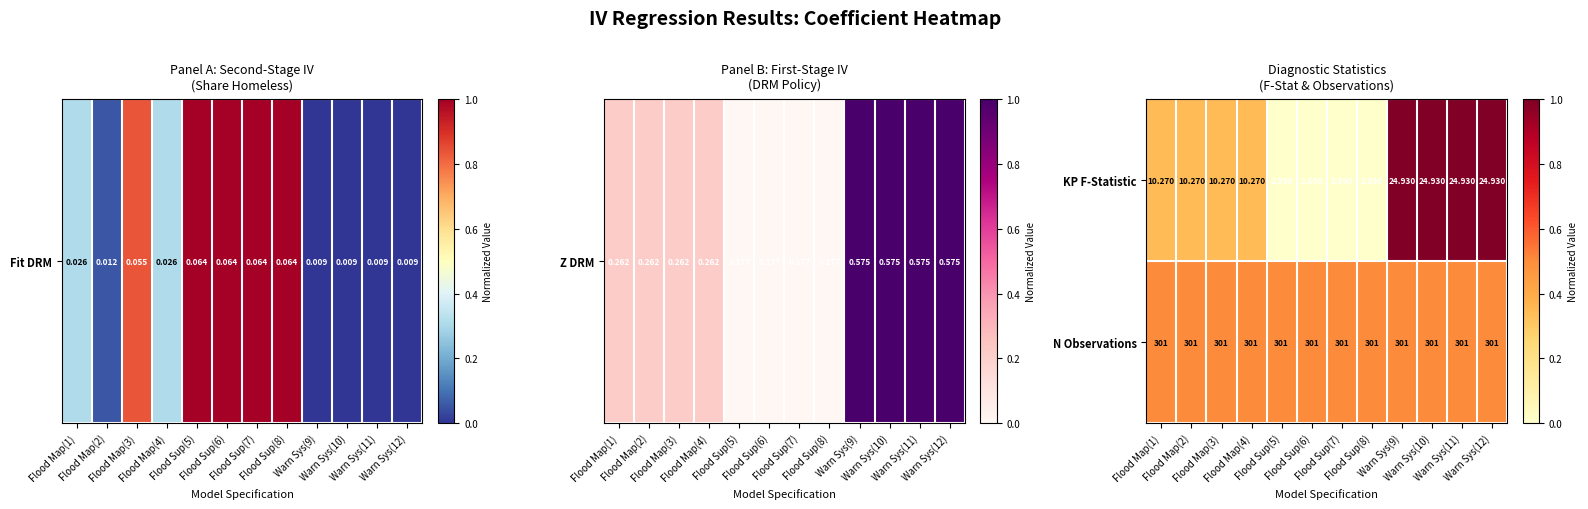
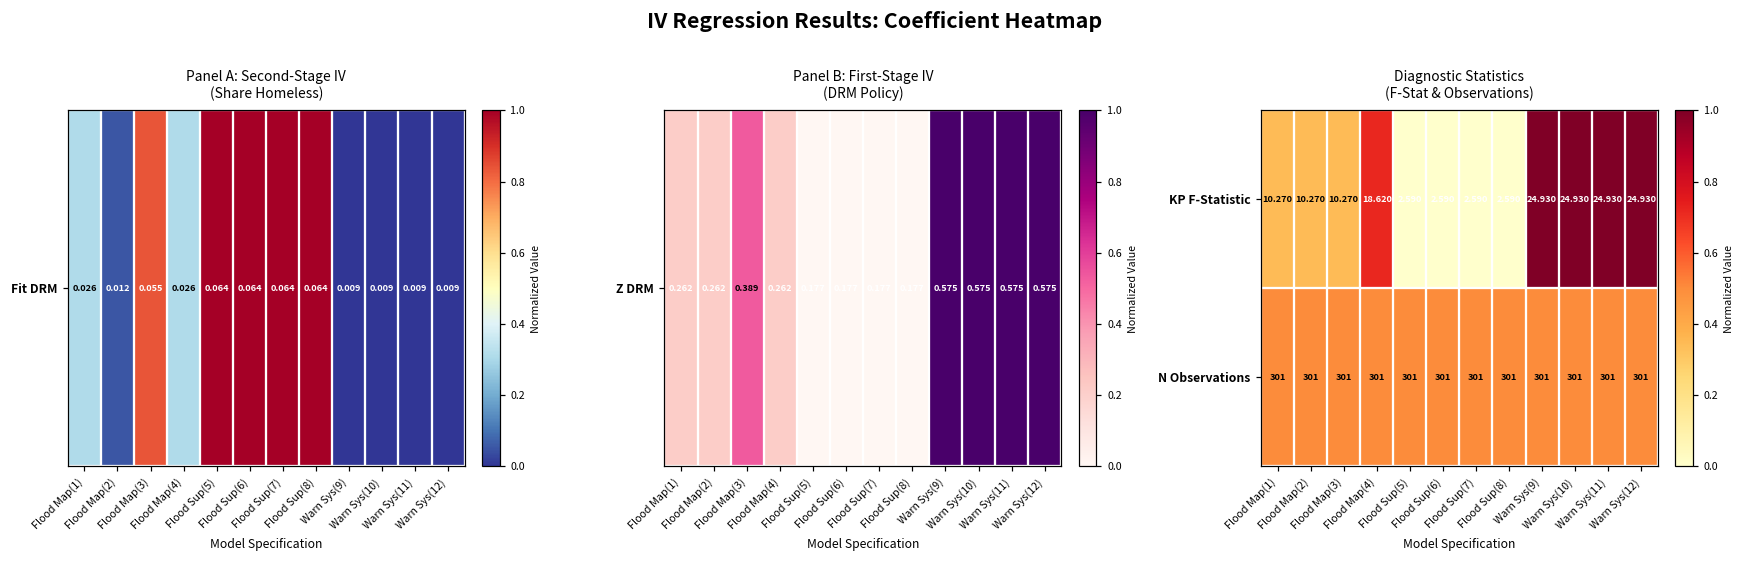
  {
    "Panel A: Second-Stage IV (Share Homeless)": {
      "Fit DRM": {
        "Flood Map(1)": 0.026,
        "Flood Map(2)": 0.012,
        "Flood Map(3)": 0.055,
        "Flood Map(4)": 0.026,
        "Flood Sup(5)": 0.064,
        "Flood Sup(6)": 0.064,
        "Flood Sup(7)": 0.064,
        "Flood Sup(8)": 0.064,
        "Warn Sys(9)": 0.009,
        "Warn Sys(10)": 0.009,
        "Warn Sys(11)": 0.009,
        "Warn Sys(12)": 0.009
      }
    },
    "Panel B: First-Stage IV (DRM Policy)": {
      "Z DRM": {
        "Flood Map(1)": 0.262,
        "Flood Map(2)": 0.262,
-       "Flood Map(3)": 0.262,
+       "Flood Map(3)": 0.389,
        "Flood Map(4)": 0.262,
        "Warn Sys(9)": 0.575,
        "Warn Sys(10)": 0.575,
        "Warn Sys(11)": 0.575,
        "Warn Sys(12)": 0.575
      }
    },
    "Diagnostic Statistics (F-Stat & Observations)": {
      "KP F-Statistic": {
        "Flood Map(1)": 10.270,
        "Flood Map(2)": 10.270,
        "Flood Map(3)": 10.270,
-       "Flood Map(4)": 10.270,
+       "Flood Map(4)": 18.620,
        "Flood Sup(5)": 2.590,
        "Flood Sup(6)": 2.590,
        "Flood Sup(7)": 2.590,
        "Flood Sup(8)": 2.590,
        "Warn Sys(9)": 24.930,
        "Warn Sys(10)": 24.930,
        "Warn Sys(11)": 24.930,
        "Warn Sys(12)": 24.930
      },
      "N Observations": {
        "Flood Map(1)": 301,
        "Flood Map(2)": 301,
        "Flood Map(3)": 301,
        "Flood Map(4)": 301,
        "Flood Sup(5)": 301,
        "Flood Sup(6)": 301,
        "Flood Sup(7)": 301,
        "Flood Sup(8)": 301,
        "Warn Sys(9)": 301,
        "Warn Sys(10)": 301,
        "Warn Sys(11)": 301,
        "Warn Sys(12)": 301
      }
    }
  }
